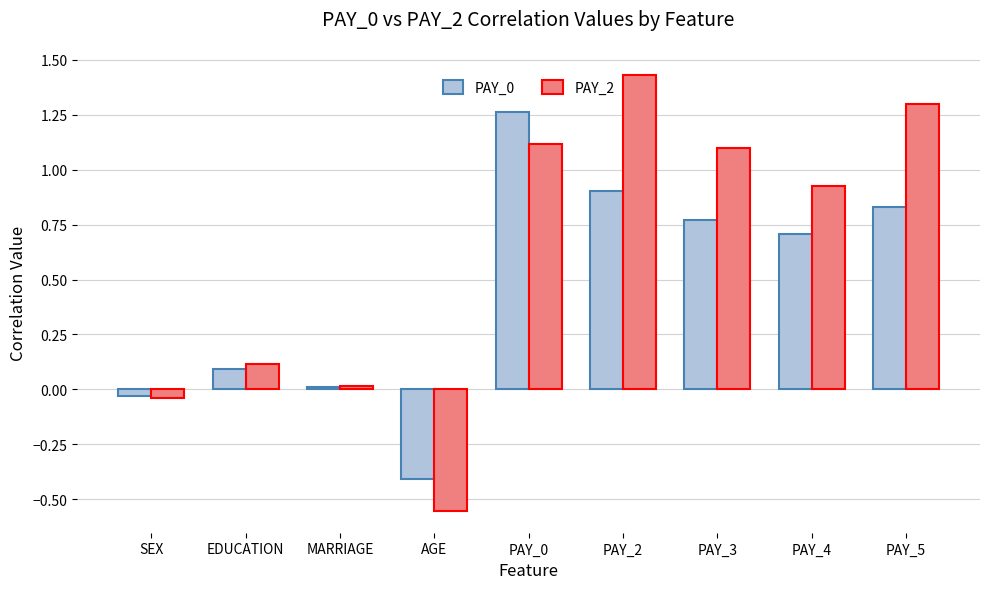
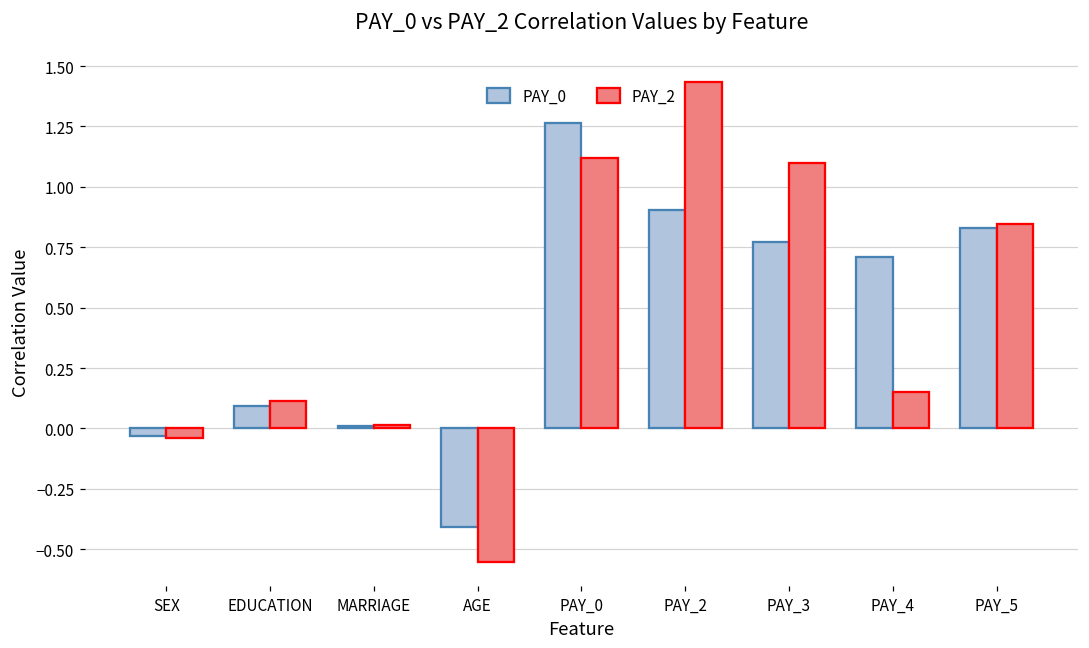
  {
    "PAY_0": {
      "SEX": -0.03,
      "EDUCATION": 0.09,
      "MARRIAGE": 0.01,
      "AGE": -0.41,
      "PAY_0": 1.26,
      "PAY_2": 0.90,
      "PAY_3": 0.77,
      "PAY_4": 0.71,
      "PAY_5": 0.83
    },
    "PAY_2": {
      "SEX": -0.04,
      "EDUCATION": 0.12,
      "MARRIAGE": 0.02,
      "AGE": -0.55,
      "PAY_0": 1.12,
      "PAY_2": 1.43,
      "PAY_3": 1.10,
-     "PAY_4": 0.93,
-     "PAY_5": 1.30
+     "PAY_4": 0.15,
+     "PAY_5": 0.84
    }
  }
